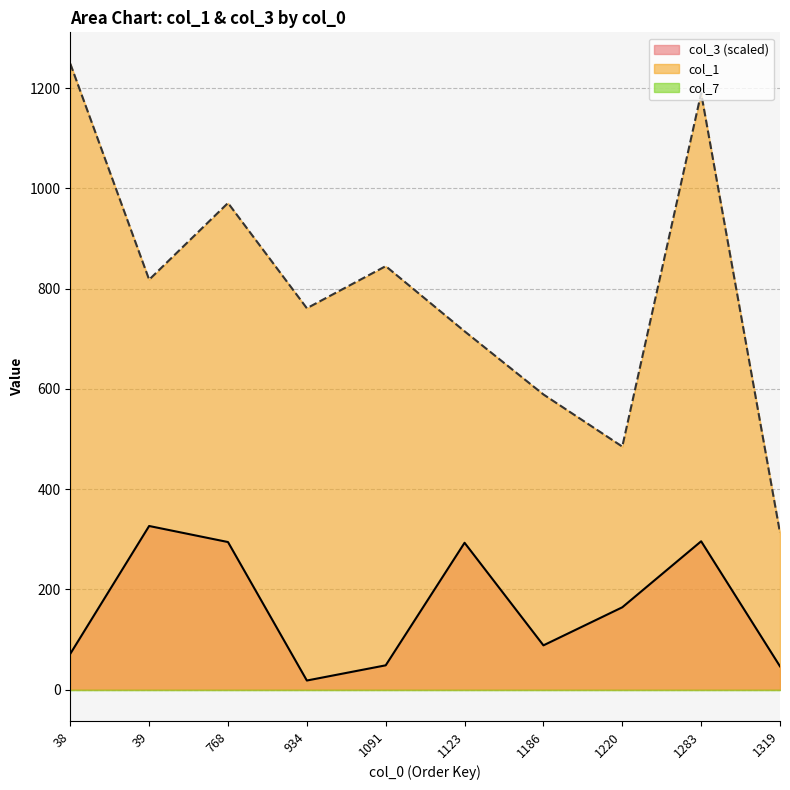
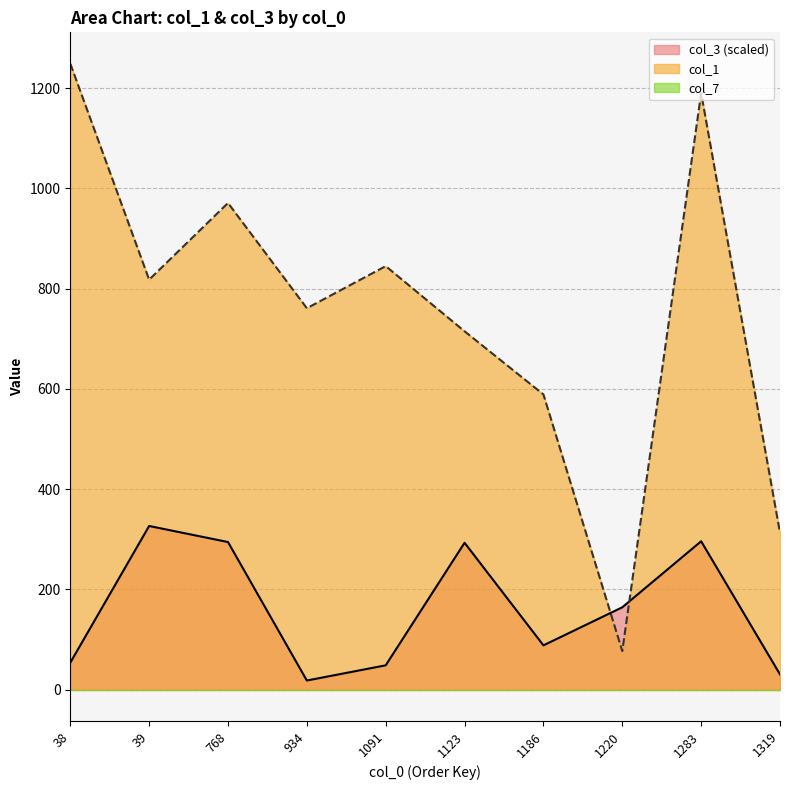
  {
    "col_3 (scaled)": {
-     "38": 70,
+     "38": 50,
      "39": 330,
      "768": 290,
      "934": 20,
      "1091": 50,
      "1123": 290,
      "1186": 90,
      "1220": 160,
      "1283": 300,
-     "1319": 50
+     "1319": 30
    },
    "col_1": {
      "38": 1250,
      "39": 820,
      "768": 970,
      "934": 760,
      "1091": 850,
      "1123": 720,
      "1186": 590,
-     "1220": 490,
+     "1220": 80,
      "1319": 310
    },
    "col_7": {
      "38": 0,
      "39": 0,
      "768": 0,
      "934": 0,
      "1091": 0,
      "1123": 0,
      "1186": 0,
      "1220": 0,
      "1283": 0,
      "1319": 0
    }
  }
